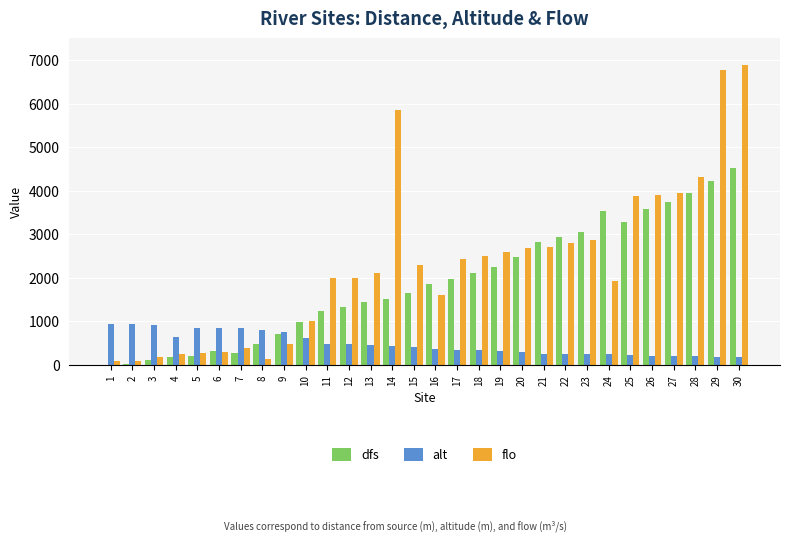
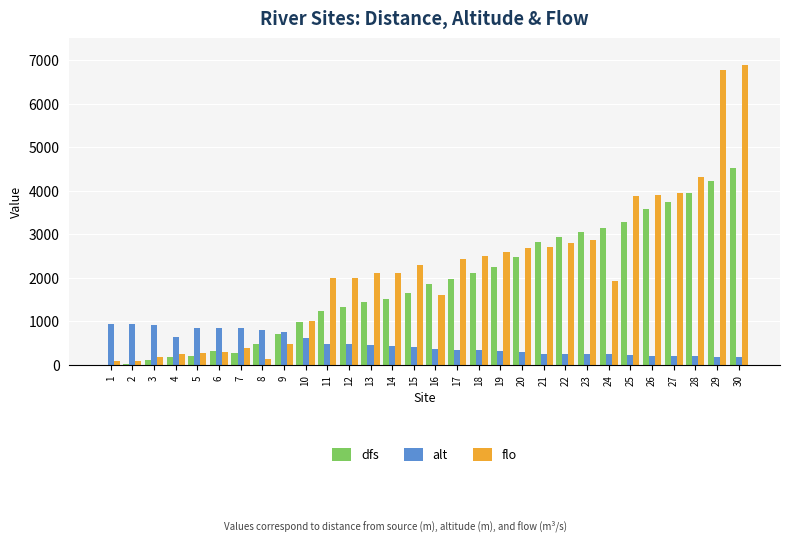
  {
    "dfs": {
      "3": 100,
      "4": 200,
      "5": 200,
      "6": 300,
      "7": 300,
      "8": 500,
      "9": 700,
      "10": 1000,
      "11": 1200,
      "12": 1300,
      "13": 1400,
      "14": 1500,
      "15": 1600,
      "16": 1900,
      "17": 2000,
      "18": 2100,
      "19": 2200,
      "20": 2500,
      "21": 2800,
      "22": 2900,
      "23": 3000,
-     "24": 3500,
+     "24": 3100,
      "25": 3300,
      "26": 3600,
      "27": 3700,
      "28": 3900,
      "29": 4200,
      "30": 4500
    },
    "alt": {
      "1": 900,
      "2": 900,
      "3": 900,
      "4": 600,
      "5": 800,
      "6": 800,
      "7": 800,
      "8": 800,
      "9": 800,
      "10": 600,
      "11": 500,
      "12": 500,
      "13": 500,
      "14": 400,
      "15": 400,
      "16": 400,
      "17": 300,
      "18": 300,
      "19": 300,
      "20": 300,
      "21": 300,
      "22": 300,
      "23": 200,
      "24": 200,
      "25": 200,
      "26": 200,
      "27": 200,
      "28": 200,
      "29": 200,
      "30": 200
    },
    "flo": {
      "1": 100,
      "2": 100,
      "3": 200,
      "4": 300,
      "5": 300,
      "6": 300,
      "7": 400,
      "8": 100,
      "9": 500,
      "10": 1000,
      "11": 2000,
      "12": 2000,
      "13": 2100,
-     "14": 5900,
+     "14": 2100,
      "15": 2300,
      "16": 1600,
      "17": 2400,
      "18": 2500,
      "19": 2600,
      "20": 2700,
      "21": 2700,
      "22": 2800,
      "23": 2900,
      "24": 1900,
      "25": 3900,
      "26": 3900,
      "27": 4000,
      "28": 4300,
      "29": 6800,
      "30": 6900
    }
  }
